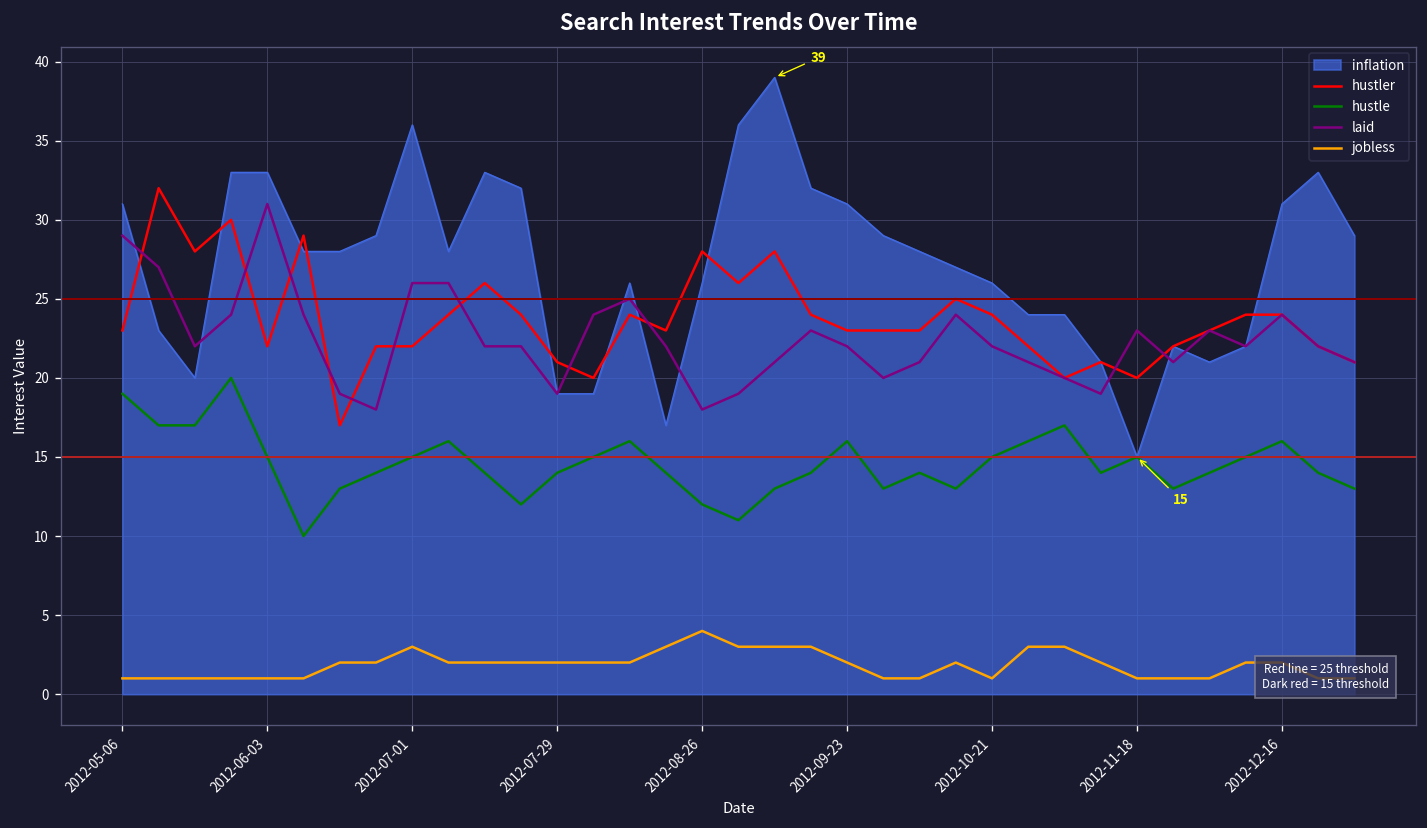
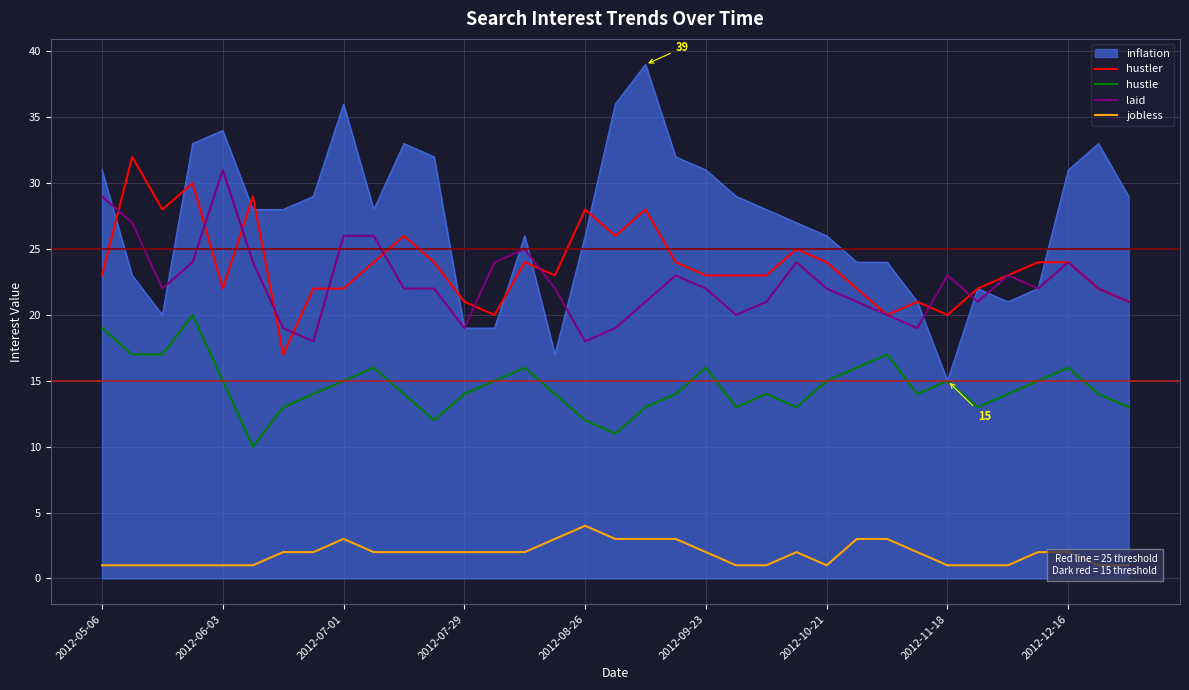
  {
    "inflation": {
      "2012-05-06": 31,
-     "2012-06-03": 33,
+     "2012-06-03": 34,
      "2012-07-01": 36,
      "2012-08-26": 26,
      "2012-09-23": 31,
      "2012-10-21": 26,
      "2012-12-16": 31
    },
    "hustler": {
      "2012-05-06": 23,
      "2012-06-03": 22,
      "2012-07-01": 22,
      "2012-07-29": 21,
      "2012-08-26": 28,
      "2012-09-23": 23,
      "2012-10-21": 24,
      "2012-11-18": 20
    },
    "hustle": {
      "2012-05-06": 19,
      "2012-06-03": 15,
      "2012-07-01": 15,
      "2012-07-29": 14,
      "2012-08-26": 12,
      "2012-09-23": 16,
      "2012-10-21": 15,
      "2012-12-16": 16
    },
    "laid": {
      "2012-05-06": 29,
      "2012-06-03": 31,
      "2012-07-01": 26,
      "2012-08-26": 18,
      "2012-09-23": 22,
      "2012-10-21": 22,
      "2012-11-18": 23
    },
    "jobless": {
      "2012-05-06": 1,
      "2012-06-03": 1,
      "2012-07-01": 3,
      "2012-07-29": 2,
      "2012-08-26": 4,
      "2012-09-23": 2,
      "2012-10-21": 1,
      "2012-11-18": 1
    }
  }
